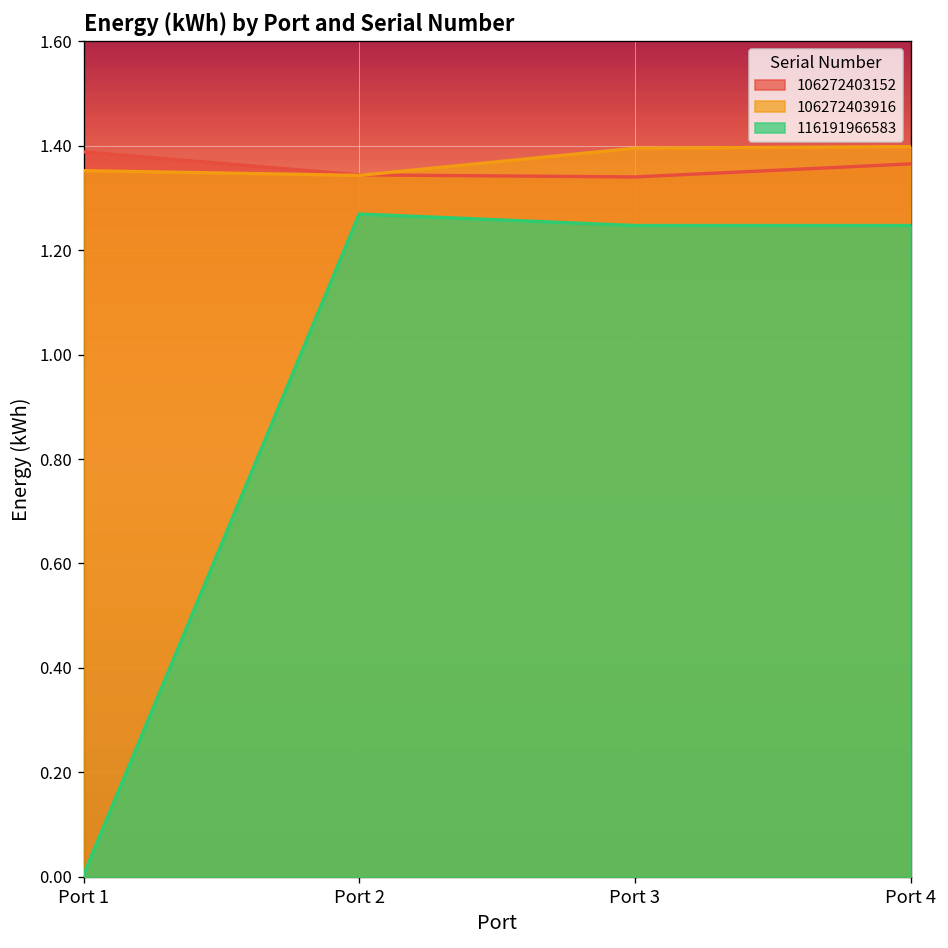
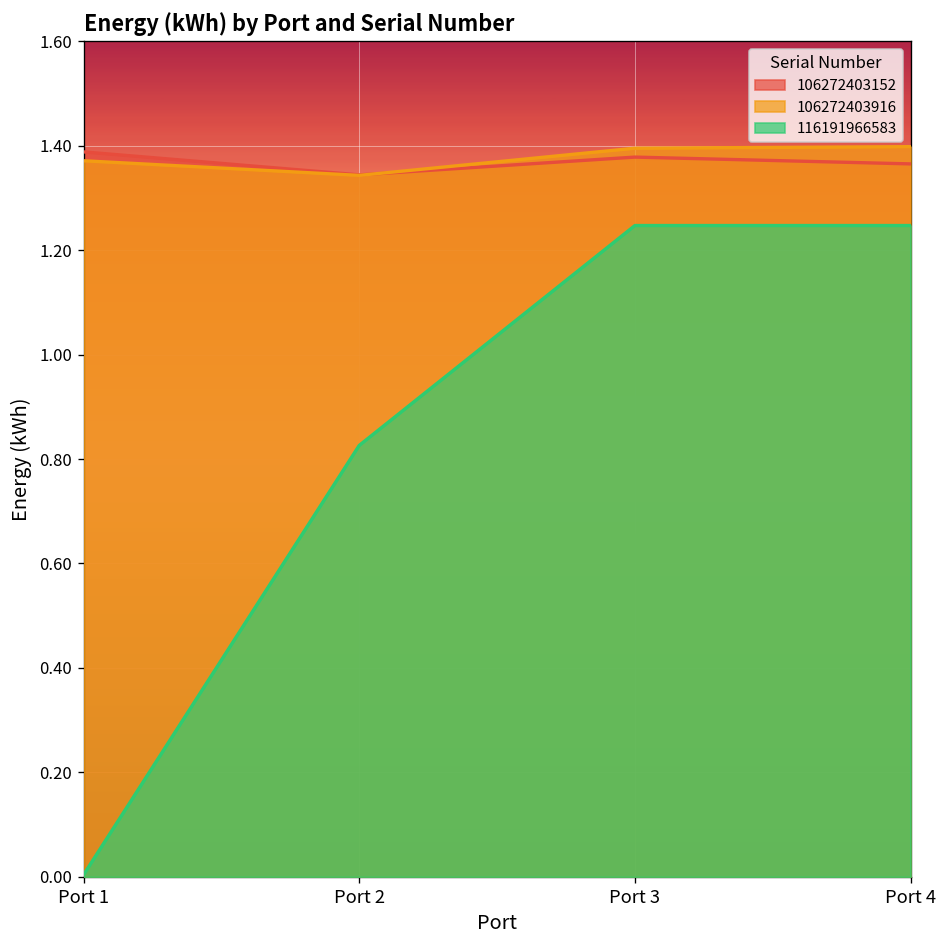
  {
    "106272403152": {
      "Port 1": 1.39,
-     "Port 3": 1.34,
+     "Port 3": 1.38,
      "Port 4": 1.37
    },
    "106272403916": {
-     "Port 1": 1.35,
+     "Port 1": 1.37,
      "Port 3": 1.40,
      "Port 4": 1.40
    },
    "116191966583": {
      "Port 1": 0.00,
-     "Port 2": 1.27,
+     "Port 2": 0.83,
      "Port 3": 1.25,
      "Port 4": 1.25
    }
  }
